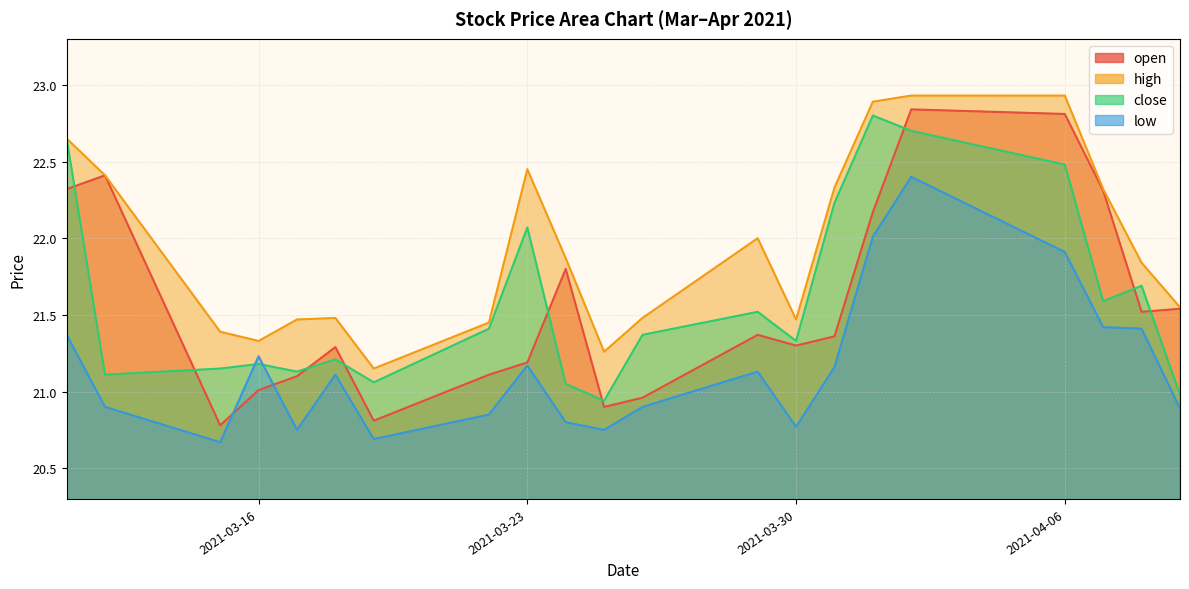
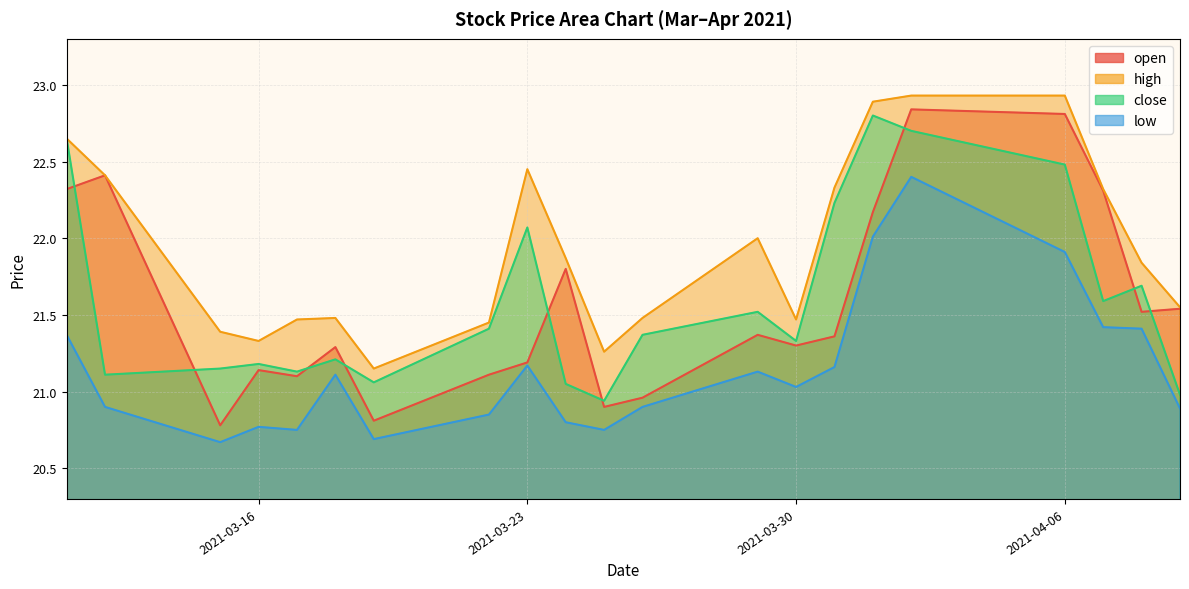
  {
    "open": {
-     "2021-03-16": 21.01,
+     "2021-03-16": 21.14,
      "2021-03-23": 21.19,
      "2021-03-30": 21.30,
      "2021-04-06": 22.81
    },
    "high": {
      "2021-03-16": 21.33,
      "2021-03-23": 22.45,
      "2021-03-30": 21.47,
      "2021-04-06": 22.93
    },
    "close": {
      "2021-03-16": 21.18,
      "2021-03-23": 22.07,
      "2021-03-30": 21.33,
      "2021-04-06": 22.48
    },
    "low": {
-     "2021-03-16": 21.23,
+     "2021-03-16": 20.77,
      "2021-03-23": 21.17,
-     "2021-03-30": 20.77,
+     "2021-03-30": 21.03,
      "2021-04-06": 21.91
    }
  }
